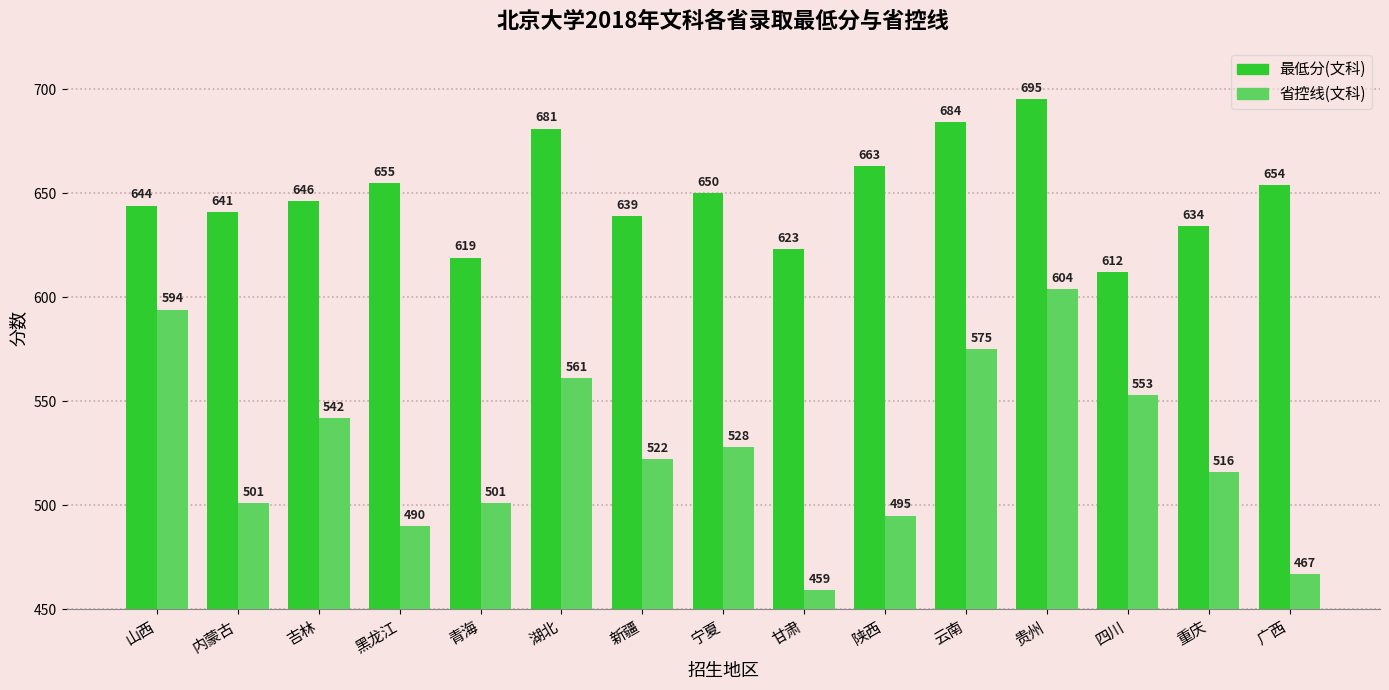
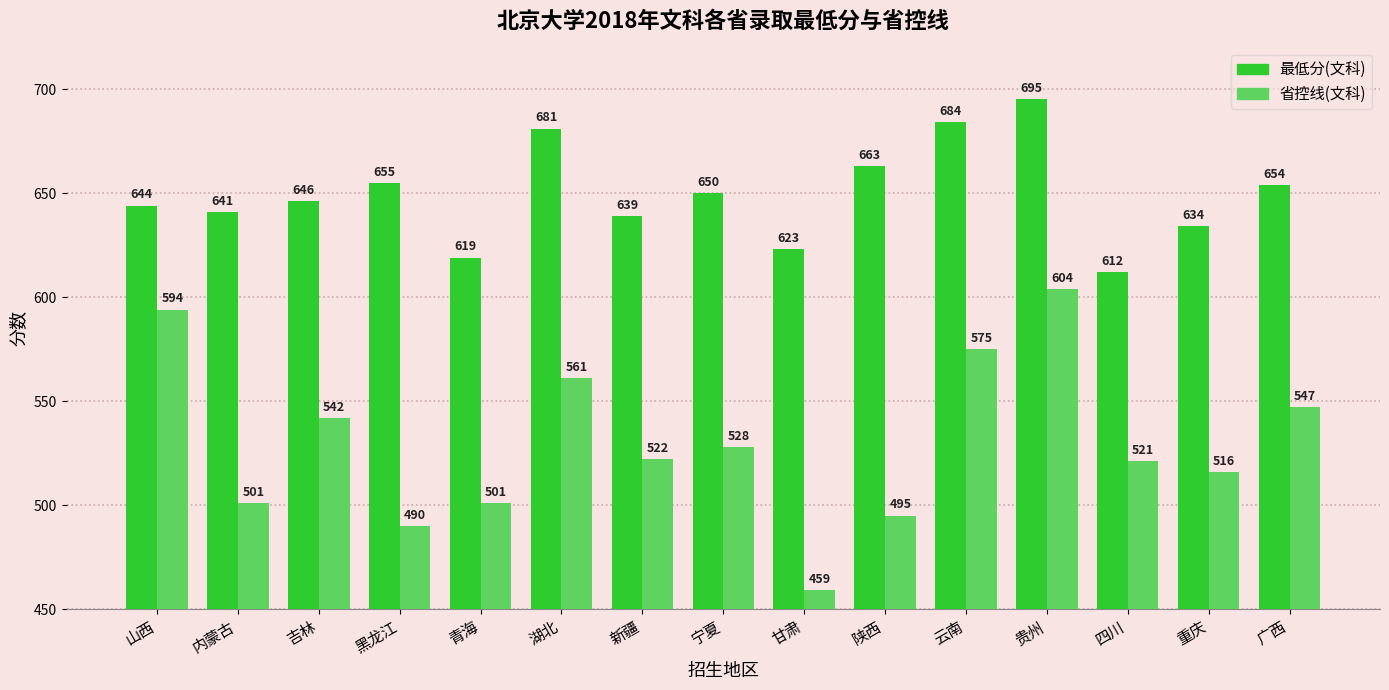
  {
    "最低分(文科)": {
      "山西": 644,
      "内蒙古": 641,
      "吉林": 646,
      "黑龙江": 655,
      "青海": 619,
      "湖北": 681,
      "新疆": 639,
      "宁夏": 650,
      "甘肃": 623,
      "陕西": 663,
      "云南": 684,
      "贵州": 695,
      "四川": 612,
      "重庆": 634,
      "广西": 654
    },
    "省控线(文科)": {
      "山西": 594,
      "内蒙古": 501,
      "吉林": 542,
      "黑龙江": 490,
      "青海": 501,
      "湖北": 561,
      "新疆": 522,
      "宁夏": 528,
      "甘肃": 459,
      "陕西": 495,
      "云南": 575,
      "贵州": 604,
-     "四川": 553,
+     "四川": 521,
      "重庆": 516,
-     "广西": 467
+     "广西": 547
    }
  }
